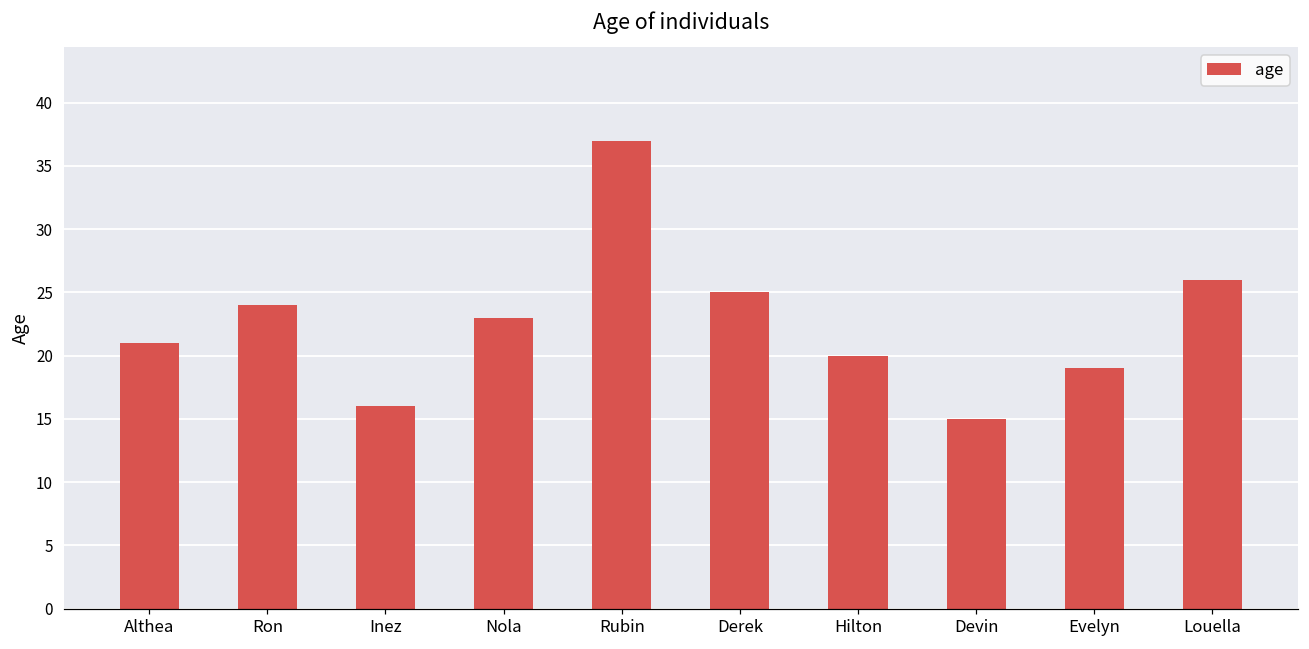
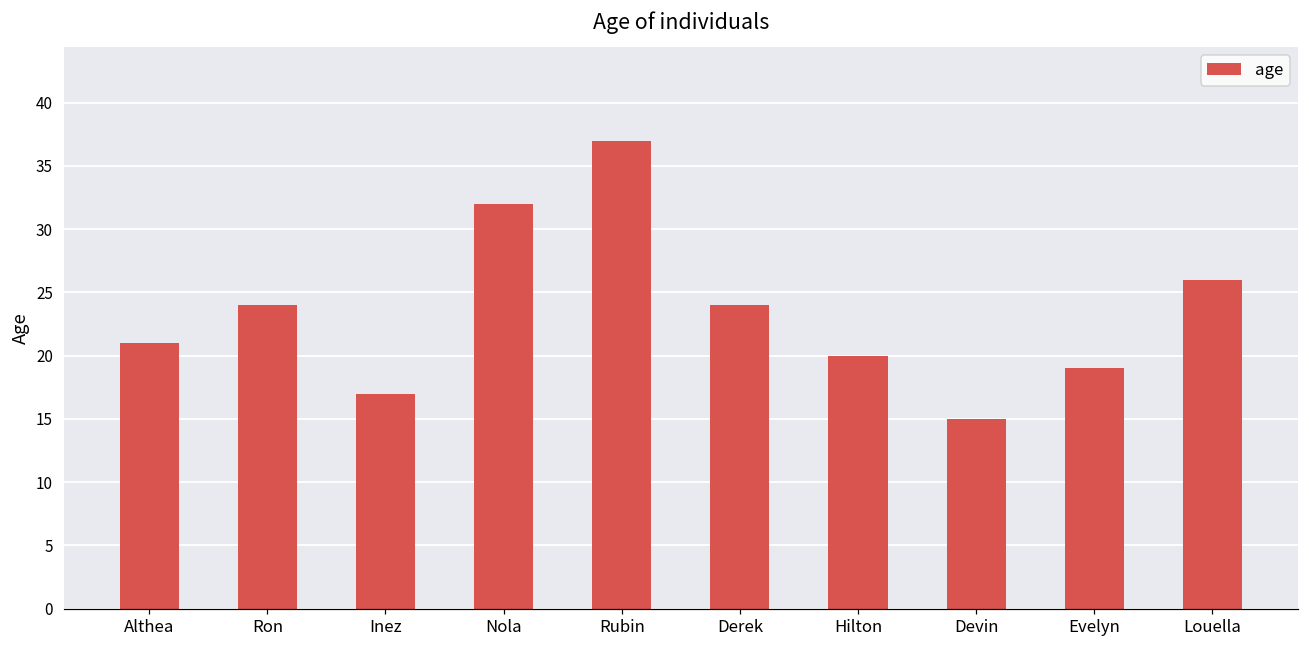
  {
    "Althea": 21,
    "Ron": 24,
-   "Inez": 16,
-   "Nola": 23,
+   "Inez": 17,
+   "Nola": 32,
    "Rubin": 37,
-   "Derek": 25,
+   "Derek": 24,
    "Hilton": 20,
    "Devin": 15,
    "Evelyn": 19,
    "Louella": 26
  }
